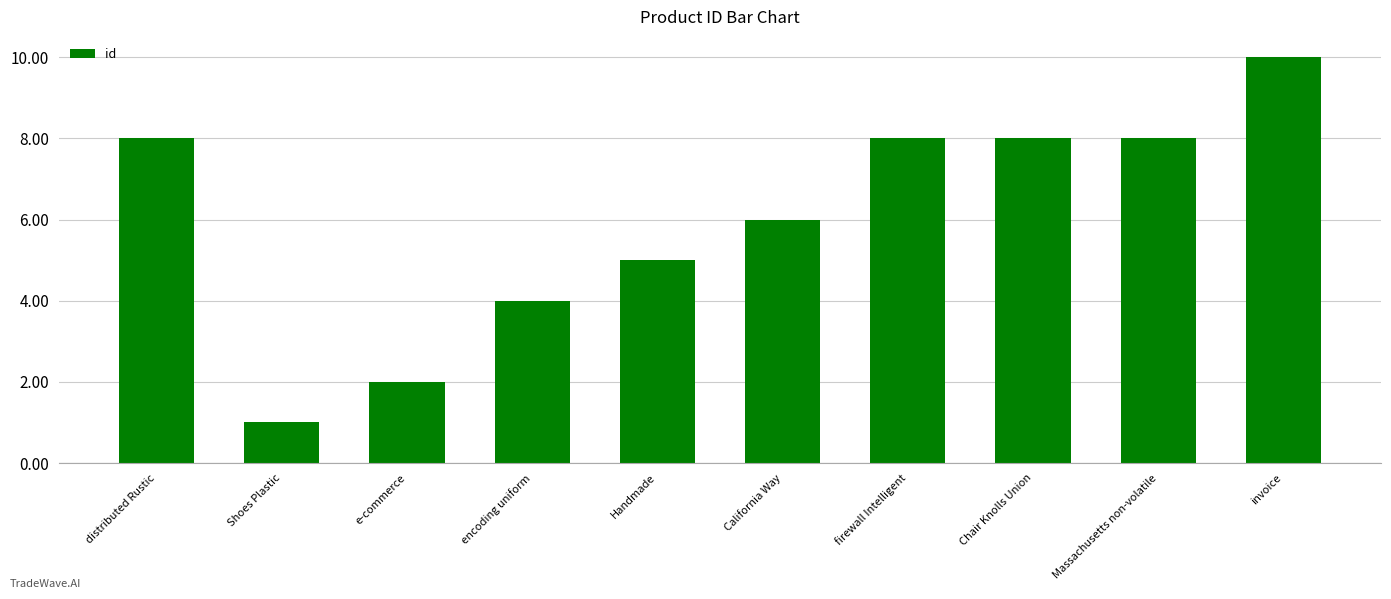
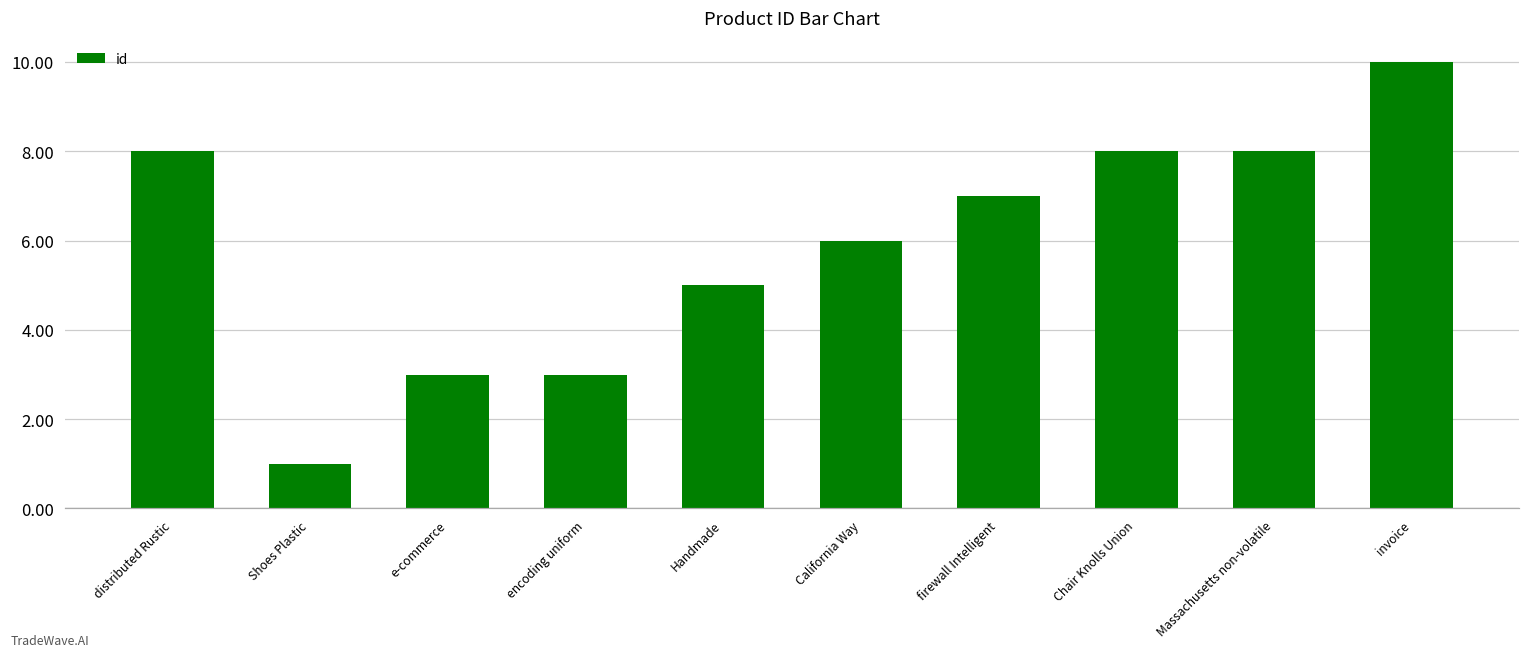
  {
    "distributed Rustic": 8,
    "Shoes Plastic": 1,
-   "e-commerce": 2,
-   "encoding uniform": 4,
+   "e-commerce": 3,
+   "encoding uniform": 3,
    "Handmade": 5,
    "California Way": 6,
-   "firewall Intelligent": 8,
+   "firewall Intelligent": 7,
    "Chair Knolls Union": 8,
    "Massachusetts non-volatile": 8,
    "invoice": 10
  }
